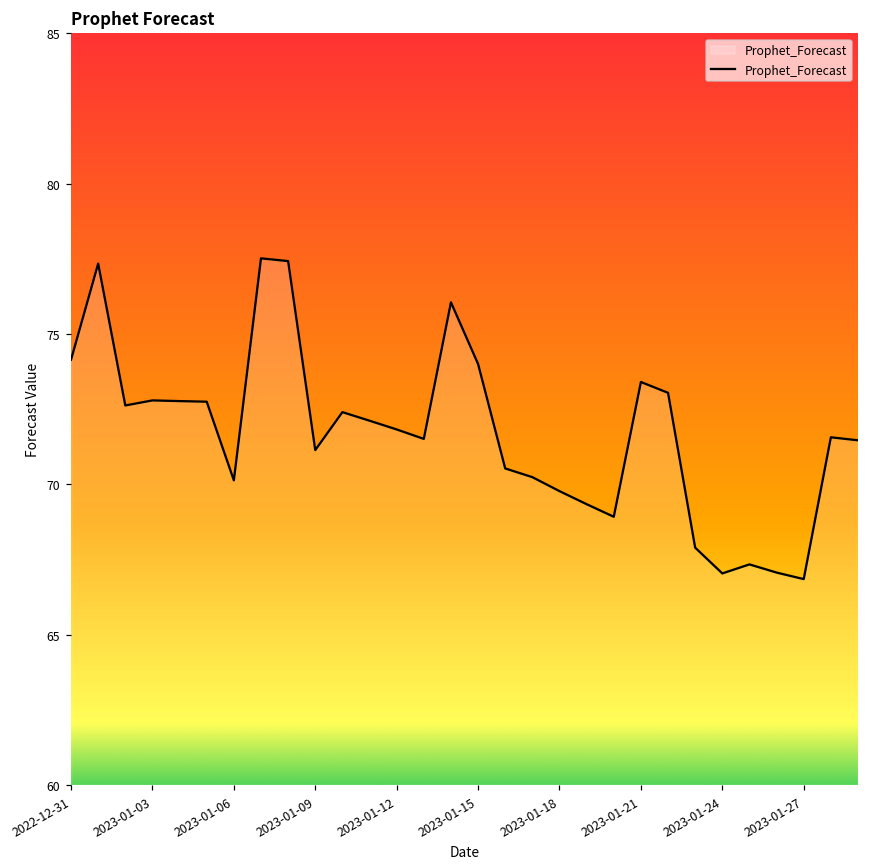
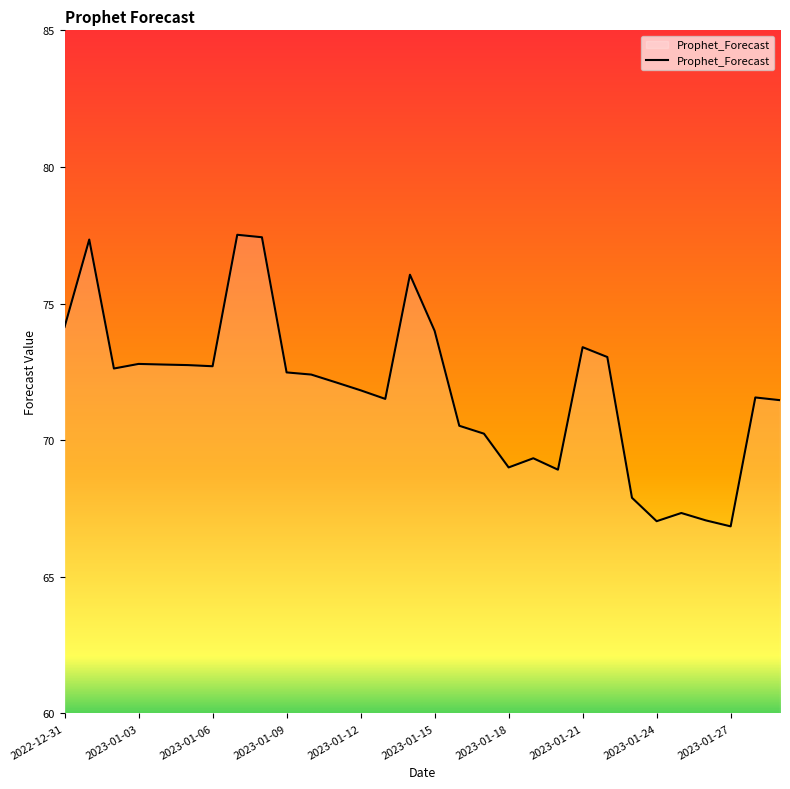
  {
    "2022-12-31": 74.1,
    "2023-01-03": 72.8,
-   "2023-01-06": 70.1,
-   "2023-01-09": 71.1,
+   "2023-01-06": 72.7,
+   "2023-01-09": 72.5,
    "2023-01-12": 71.8,
    "2023-01-15": 74.0,
-   "2023-01-18": 69.8,
+   "2023-01-18": 69.0,
    "2023-01-21": 73.4,
    "2023-01-24": 67.0,
    "2023-01-27": 66.8
  }
